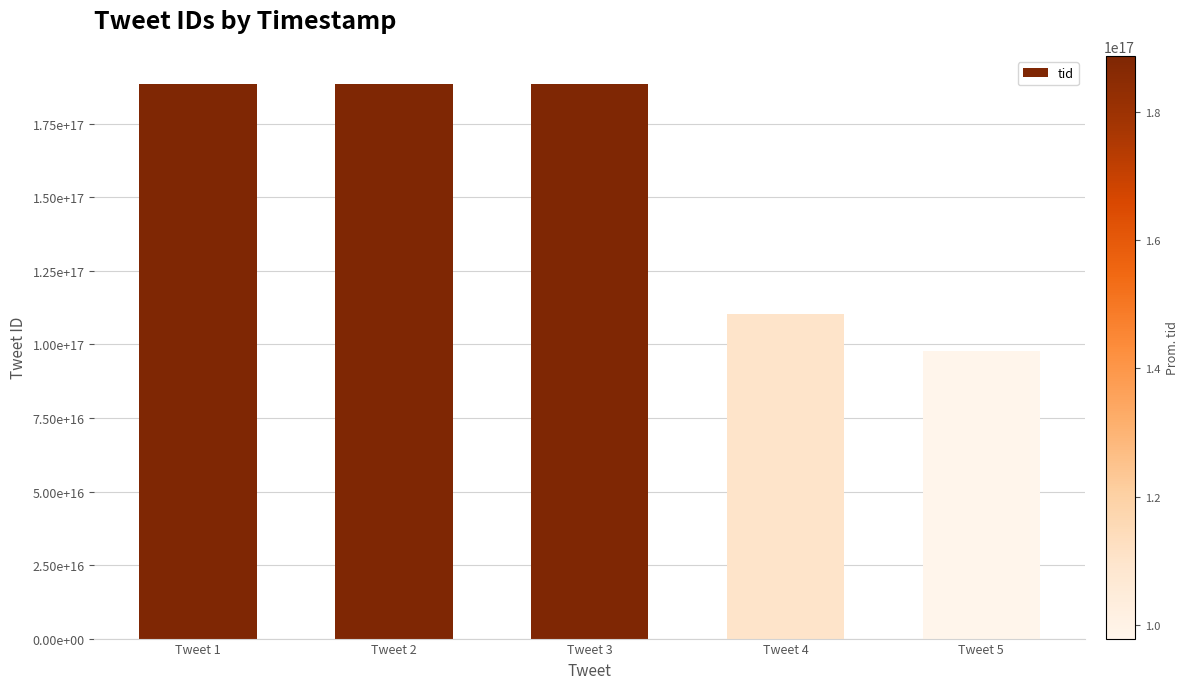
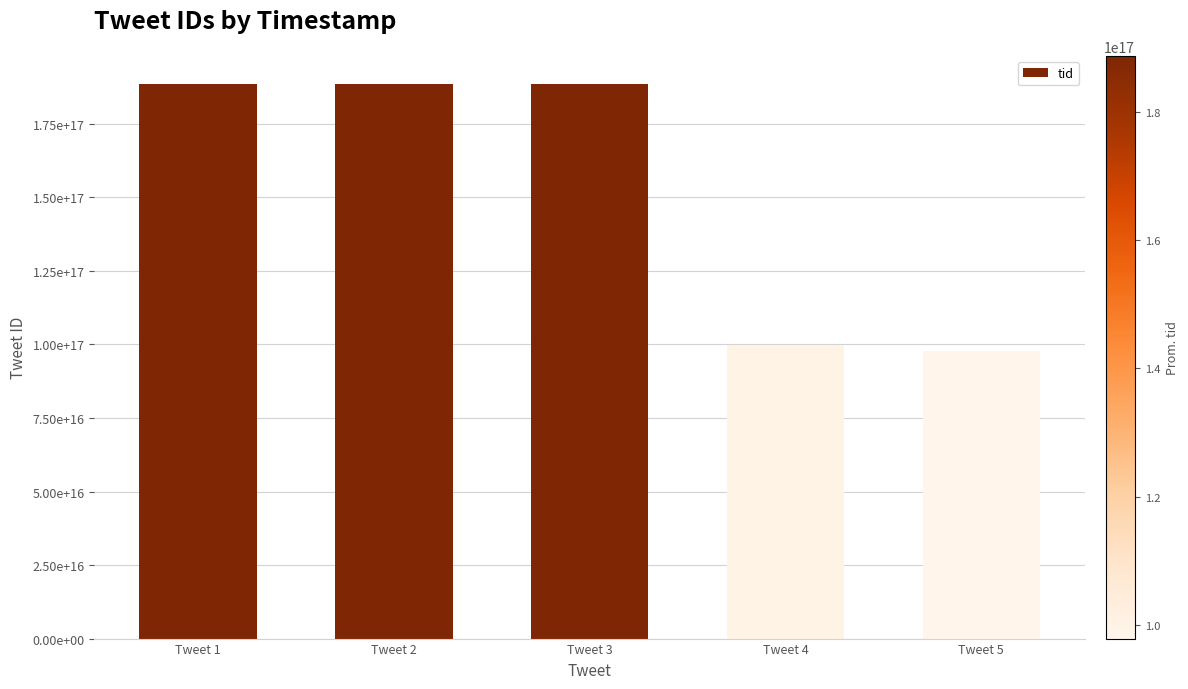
  {
    "Tweet 1": 189000000000000000,
    "Tweet 2": 189000000000000000,
    "Tweet 3": 189000000000000000,
-   "Tweet 4": 110000000000000000,
+   "Tweet 4": 100000000000000000,
    "Tweet 5": 98000000000000000
  }
